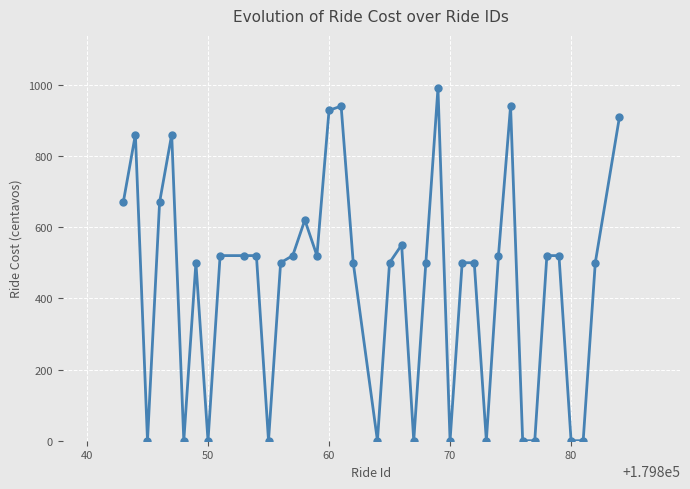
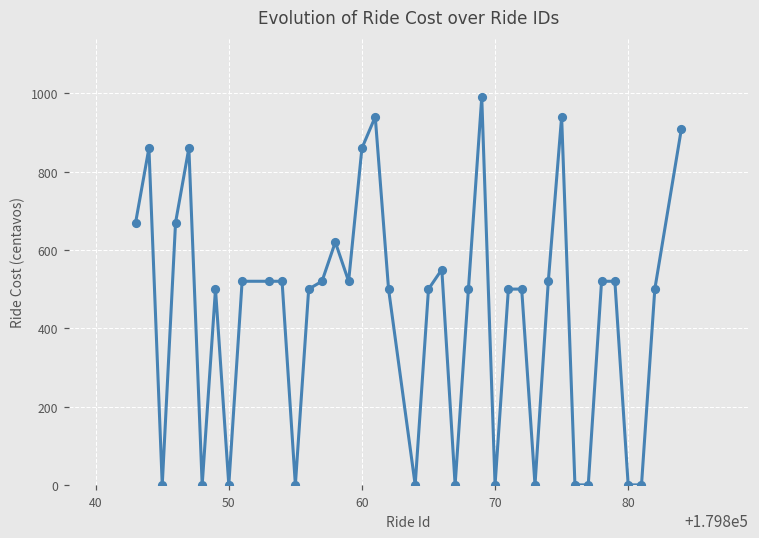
  {
    "50": 0,
-   "60": 930,
+   "60": 860,
    "70": 0,
    "80": 0
  }
